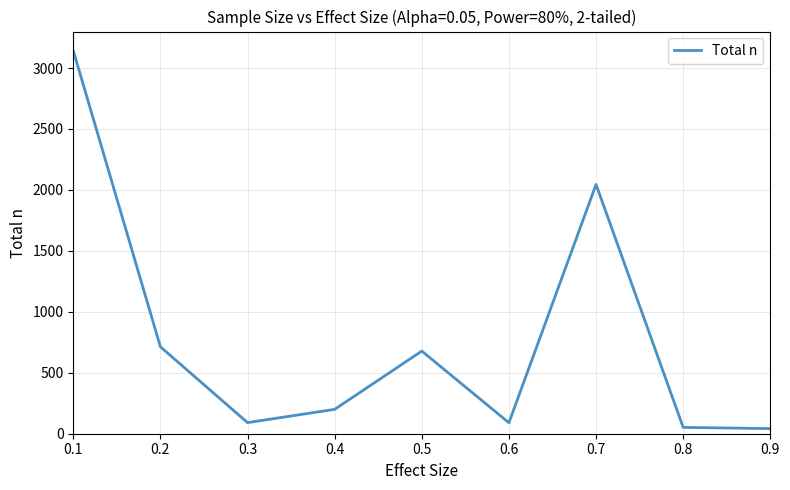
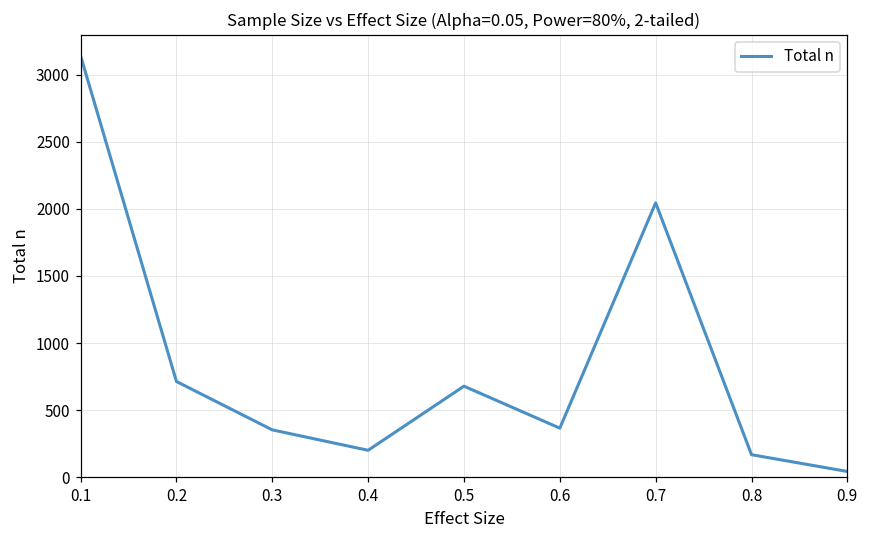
  {
    "0.1": 3140,
    "0.2": 710,
-   "0.3": 90,
+   "0.3": 350,
    "0.4": 200,
    "0.5": 680,
-   "0.6": 90,
+   "0.6": 370,
    "0.7": 2050,
-   "0.8": 50,
+   "0.8": 170,
    "0.9": 40
  }
